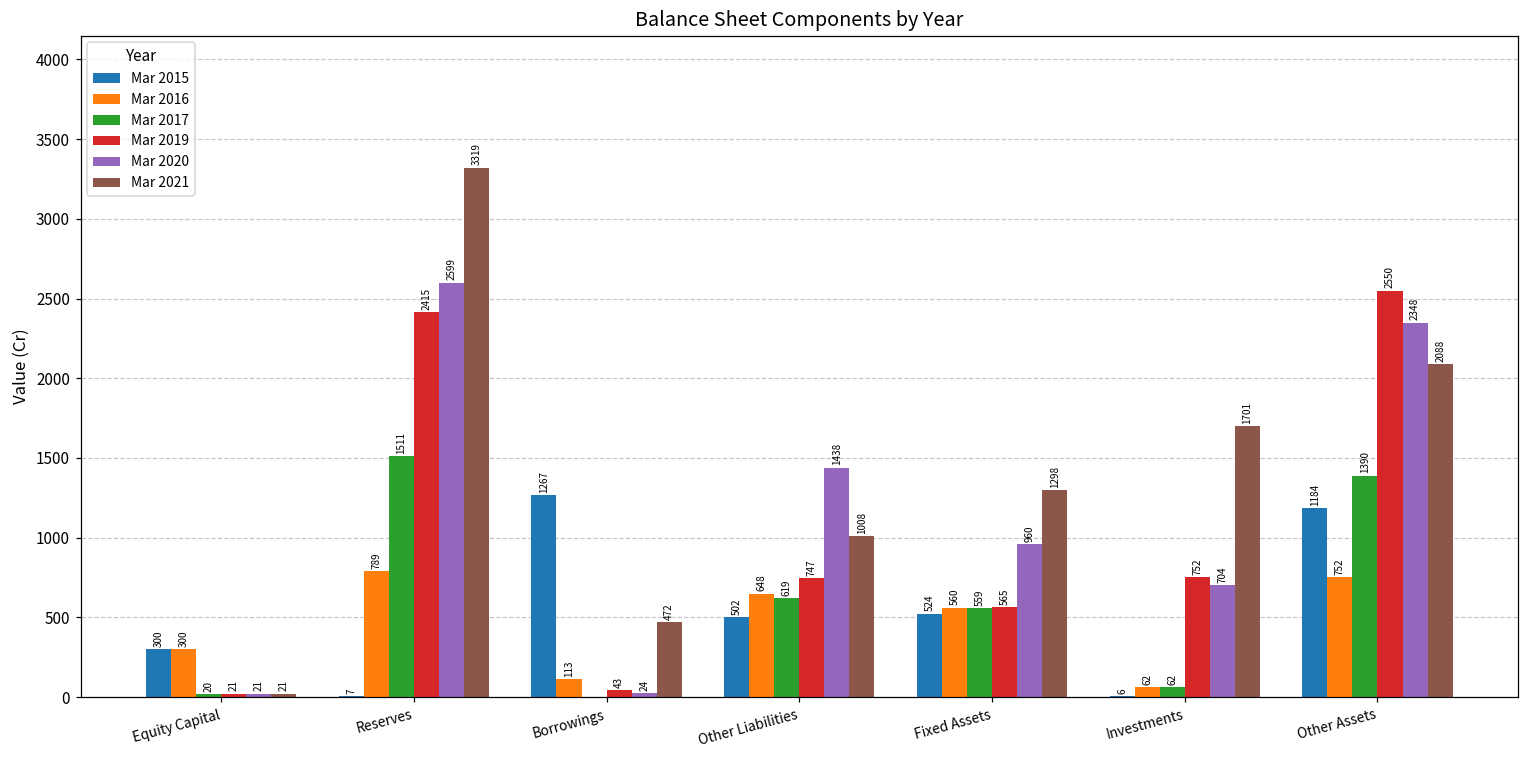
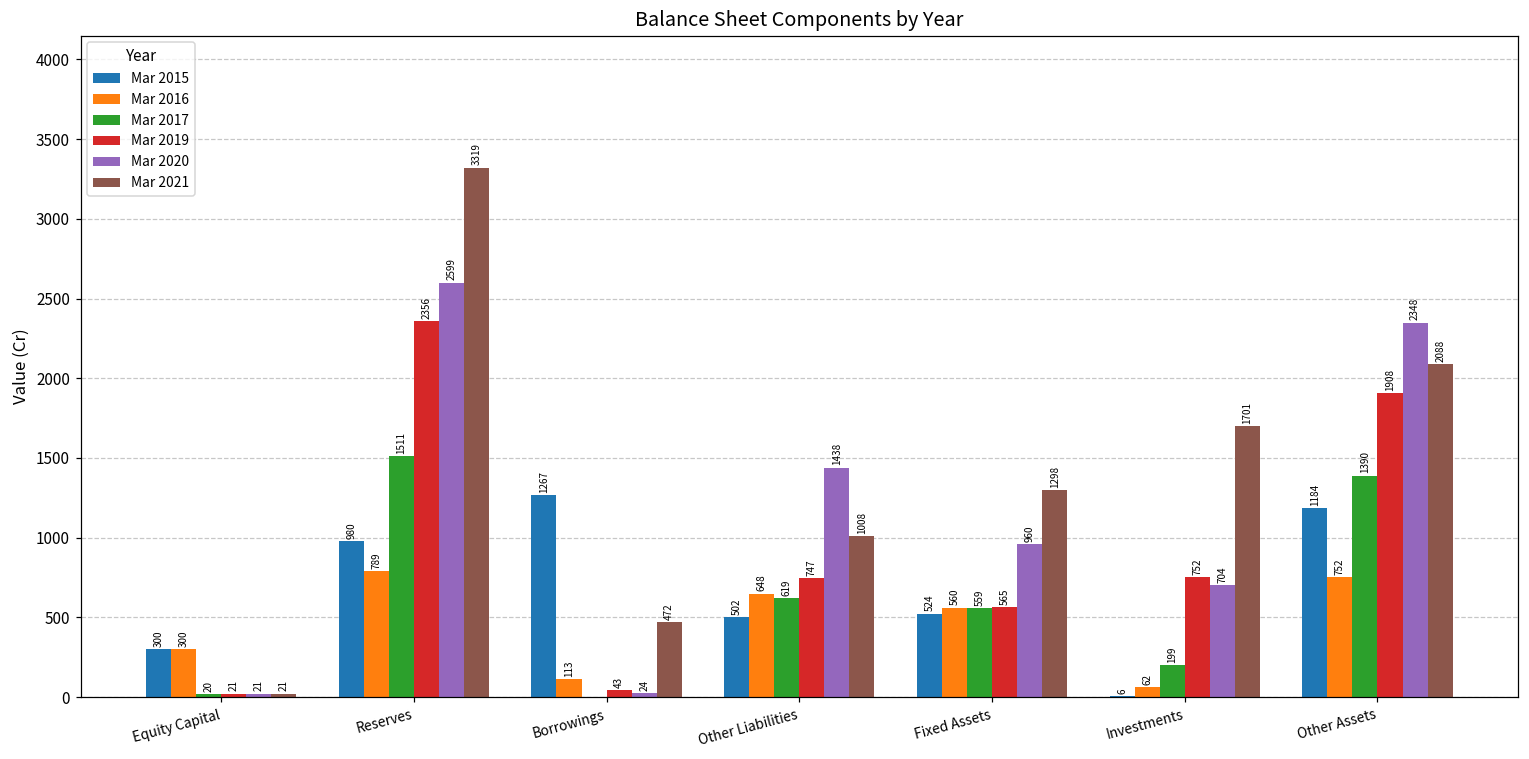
  {
    "Mar 2015": {
      "Equity Capital": 300,
-     "Reserves": 7,
+     "Reserves": 980,
      "Borrowings": 1267,
      "Other Liabilities": 502,
      "Fixed Assets": 524,
      "Investments": 6,
      "Other Assets": 1184
    },
    "Mar 2016": {
      "Equity Capital": 300,
      "Reserves": 789,
      "Borrowings": 113,
      "Other Liabilities": 648,
      "Fixed Assets": 560,
      "Investments": 62,
      "Other Assets": 752
    },
    "Mar 2017": {
      "Equity Capital": 20,
      "Reserves": 1511,
      "Other Liabilities": 619,
      "Fixed Assets": 559,
-     "Investments": 62,
+     "Investments": 199,
      "Other Assets": 1390
    },
    "Mar 2019": {
      "Equity Capital": 21,
-     "Reserves": 2415,
+     "Reserves": 2356,
      "Borrowings": 43,
      "Other Liabilities": 747,
      "Fixed Assets": 565,
      "Investments": 752,
-     "Other Assets": 2550
+     "Other Assets": 1908
    },
    "Mar 2020": {
      "Equity Capital": 21,
      "Reserves": 2599,
      "Borrowings": 24,
      "Other Liabilities": 1438,
      "Fixed Assets": 960,
      "Investments": 704,
      "Other Assets": 2348
    },
    "Mar 2021": {
      "Equity Capital": 21,
      "Reserves": 3319,
      "Borrowings": 472,
      "Other Liabilities": 1008,
      "Fixed Assets": 1298,
      "Investments": 1701,
      "Other Assets": 2088
    }
  }
